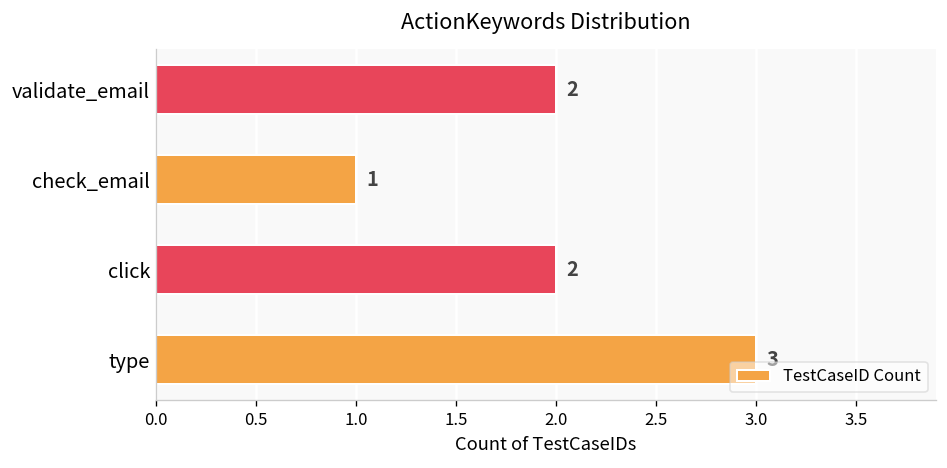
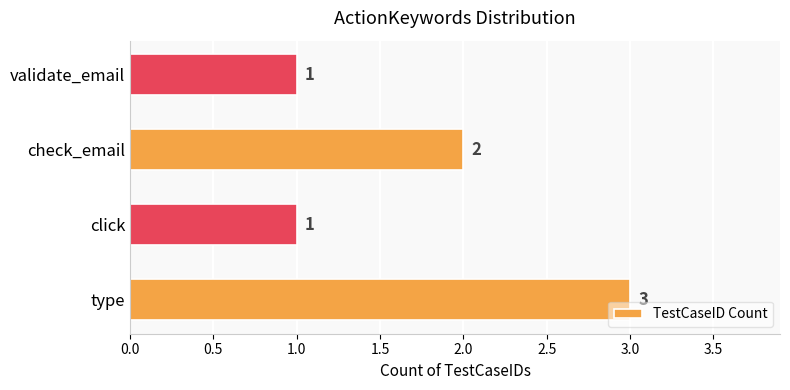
  {
-   "validate_email": 2,
-   "check_email": 1,
-   "click": 2
+   "validate_email": 1,
+   "check_email": 2,
+   "click": 1
  }
